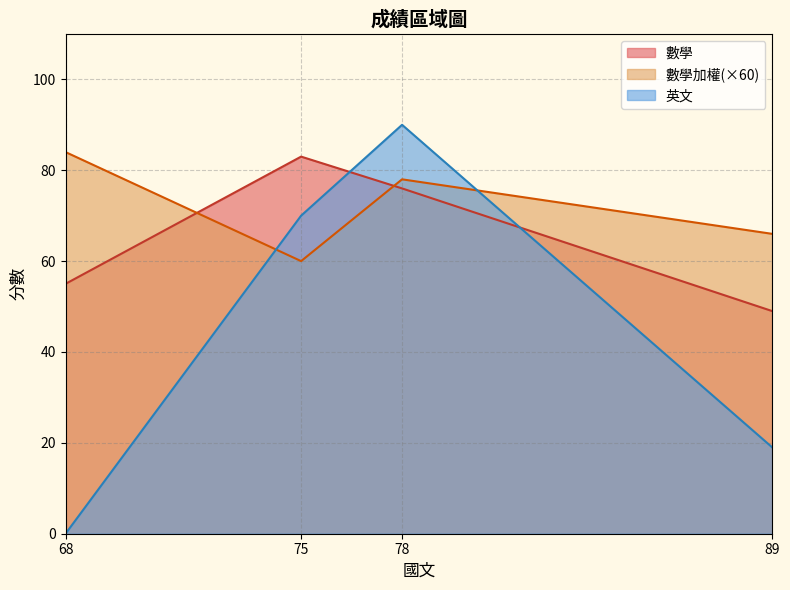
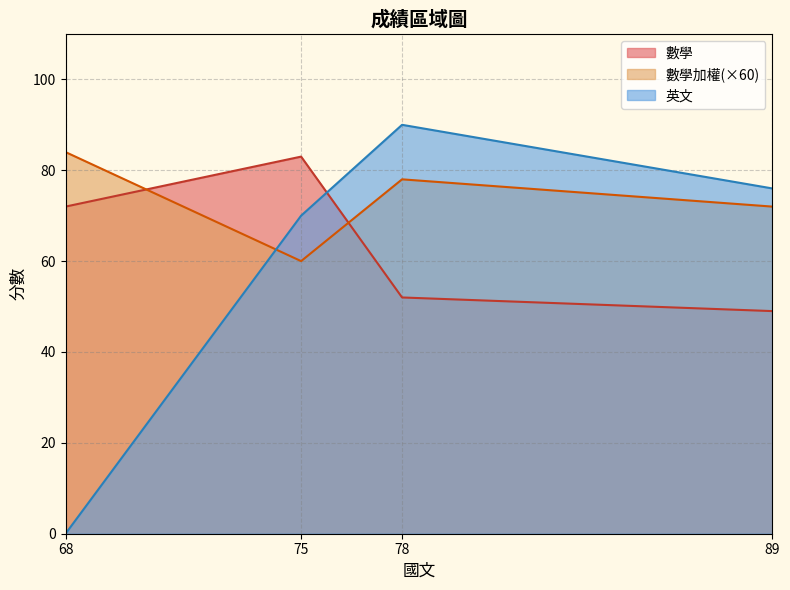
  {
    "數學": {
-     "68": 55,
+     "68": 72,
      "75": 83,
-     "78": 76,
+     "78": 52,
      "89": 49
    },
    "數學加權(×60)": {
      "68": 84,
      "75": 60,
      "78": 78,
-     "89": 66
+     "89": 72
    },
    "英文": {
      "68": 0,
      "75": 70,
      "78": 90,
-     "89": 19
+     "89": 76
    }
  }
